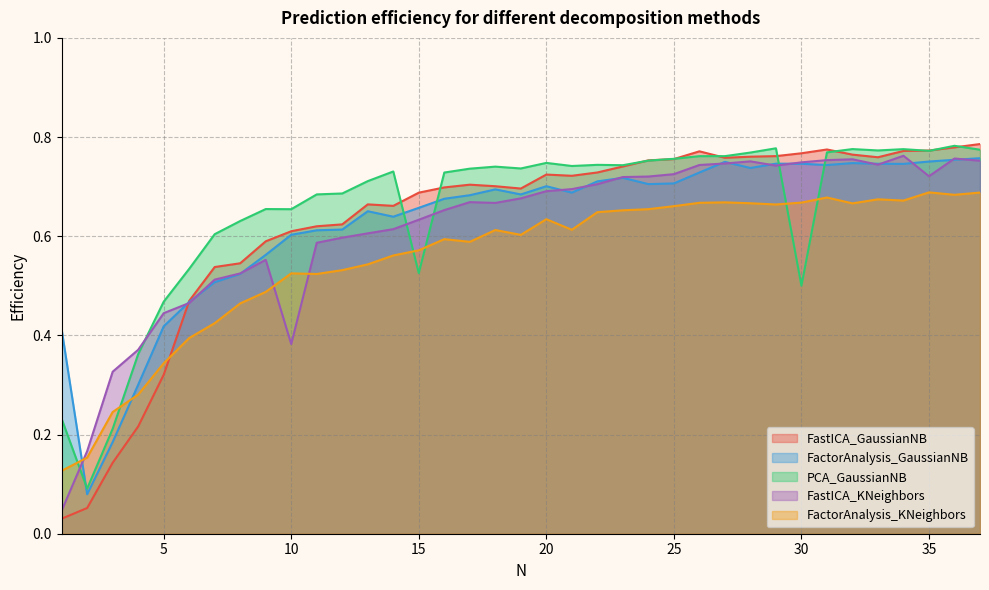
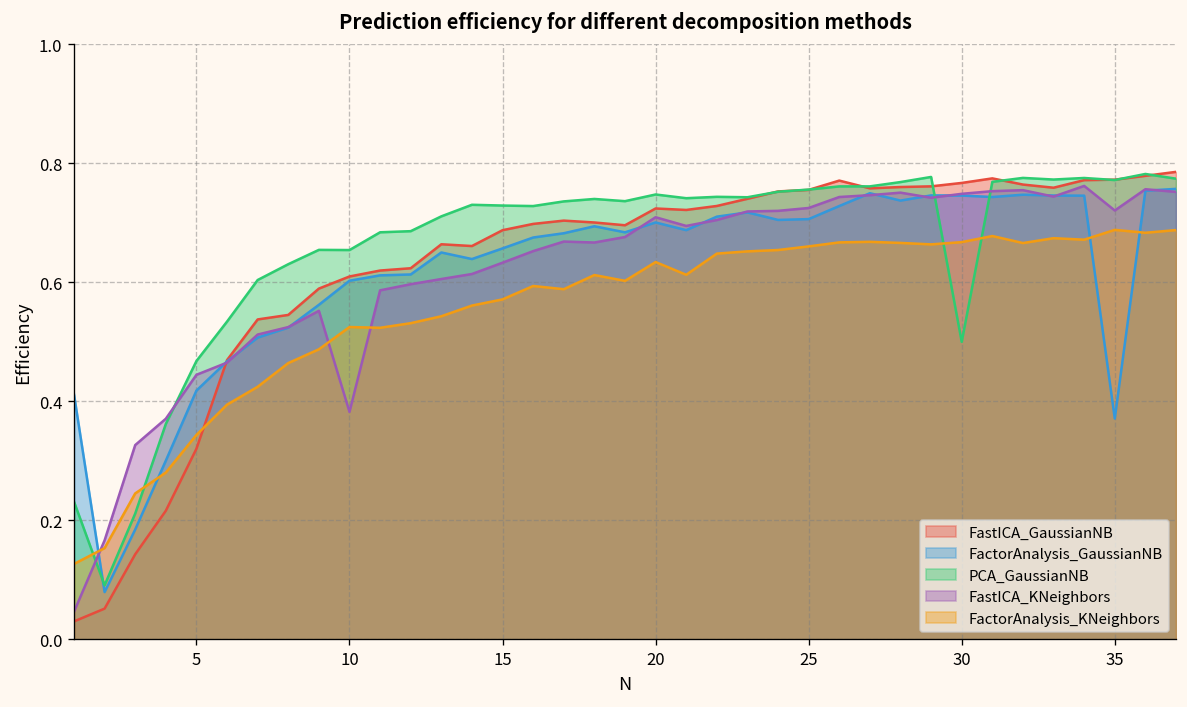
  {
    "FactorAnalysis_GaussianNB": {
      "5": 0.42,
      "10": 0.60,
      "15": 0.66,
      "20": 0.70,
      "25": 0.71,
-     "35": 0.75
+     "35": 0.37
    },
    "PCA_GaussianNB": {
      "5": 0.47,
      "10": 0.65,
-     "15": 0.53,
+     "15": 0.73,
      "20": 0.75,
      "30": 0.50
    },
    "FastICA_KNeighbors": {
      "5": 0.44,
      "10": 0.38,
      "15": 0.63,
-     "20": 0.69,
+     "20": 0.71,
      "25": 0.73,
      "35": 0.72
    }
  }
